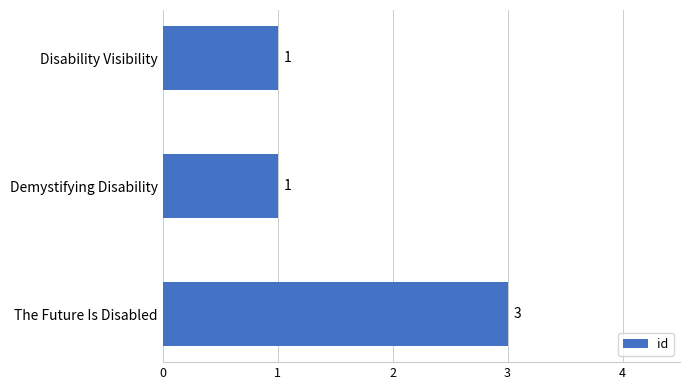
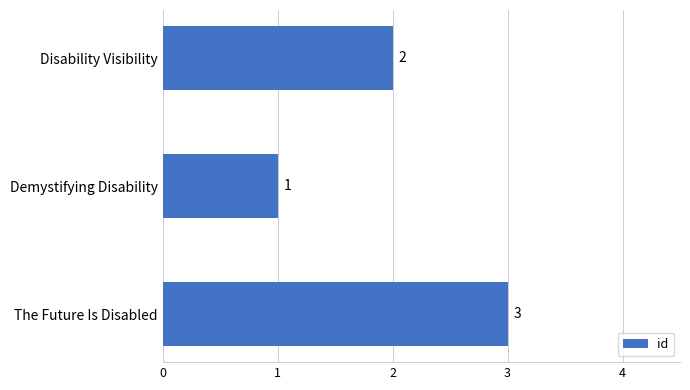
  {
-   "Disability Visibility": 1,
+   "Disability Visibility": 2,
    "Demystifying Disability": 1,
    "The Future Is Disabled": 3
  }
